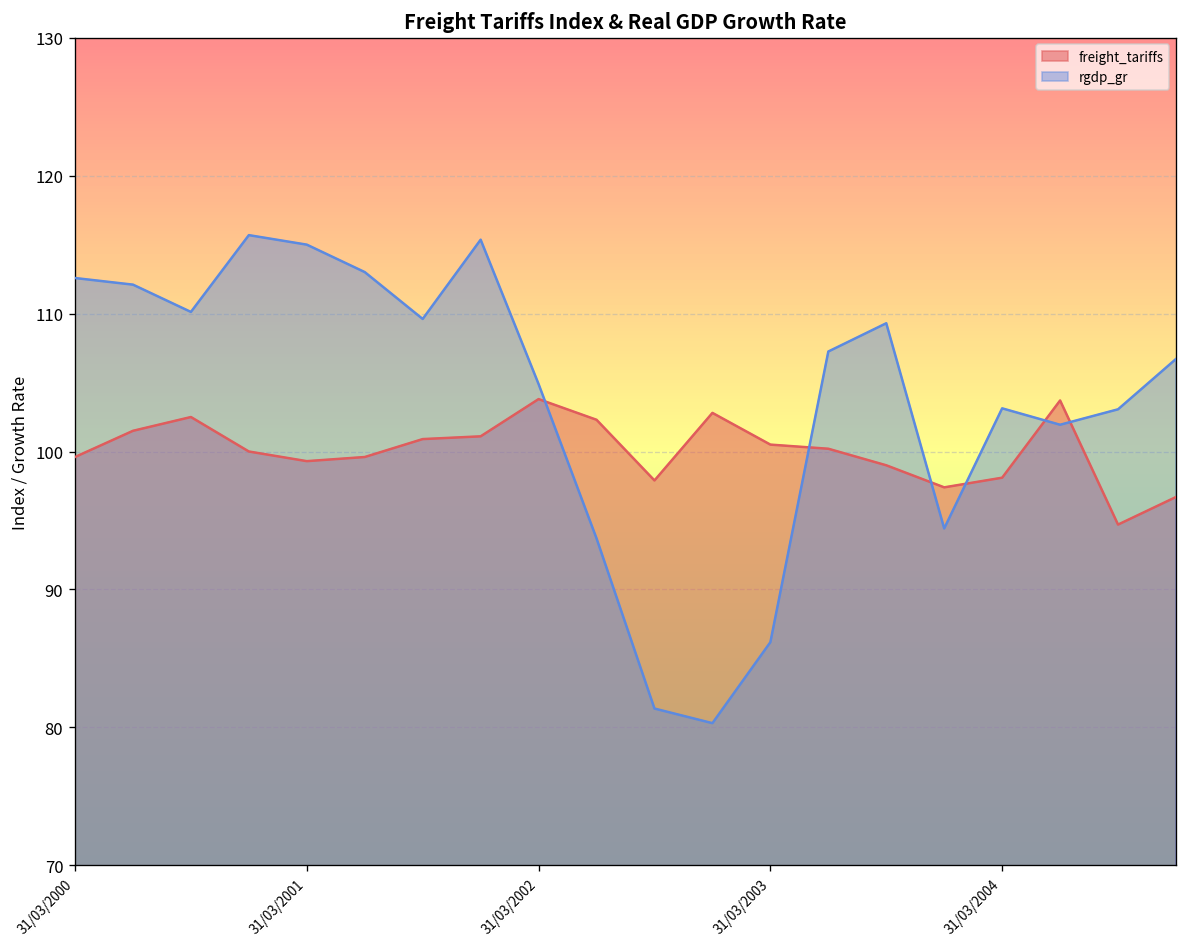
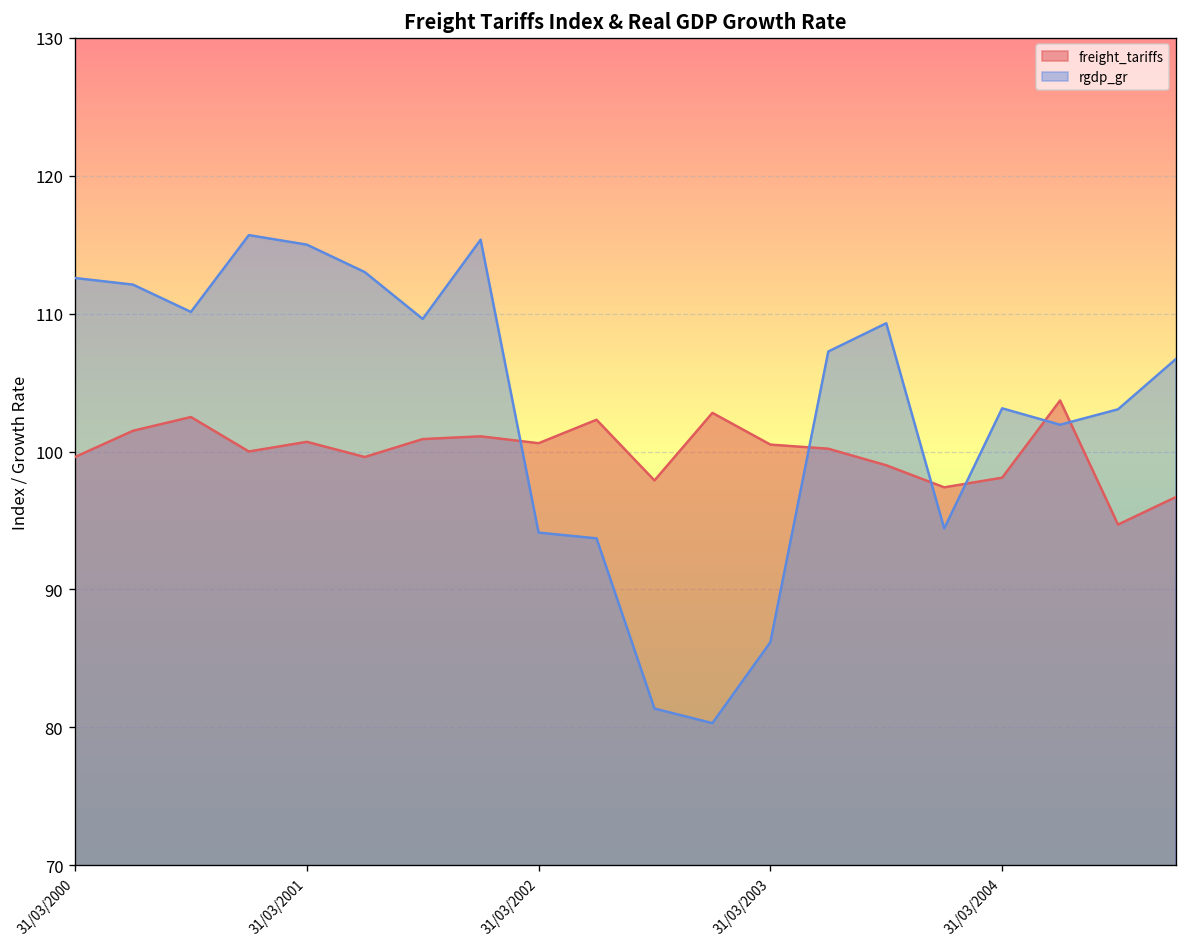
  {
    "freight_tariffs": {
      "31/03/2000": 99.6,
-     "31/03/2001": 99.3,
-     "31/03/2002": 103.8,
+     "31/03/2001": 100.7,
+     "31/03/2002": 100.6,
      "31/03/2003": 100.5,
      "31/03/2004": 98.1
    },
    "rgdp_gr": {
      "31/03/2000": 112.6,
      "31/03/2001": 115.0,
-     "31/03/2002": 104.9,
+     "31/03/2002": 94.1,
      "31/03/2003": 86.2,
      "31/03/2004": 103.1
    }
  }
